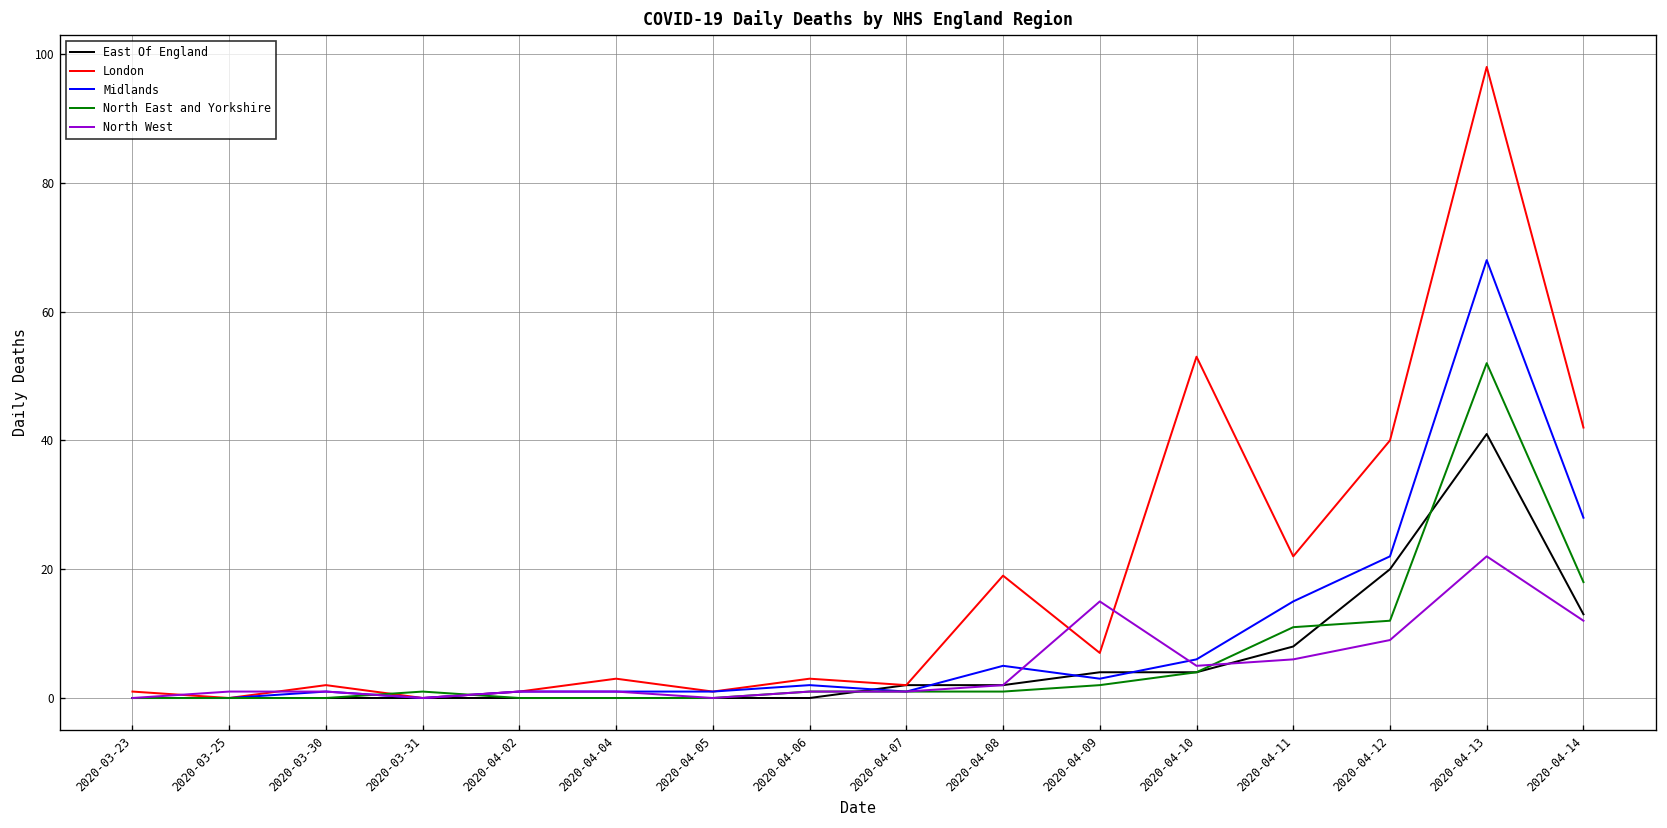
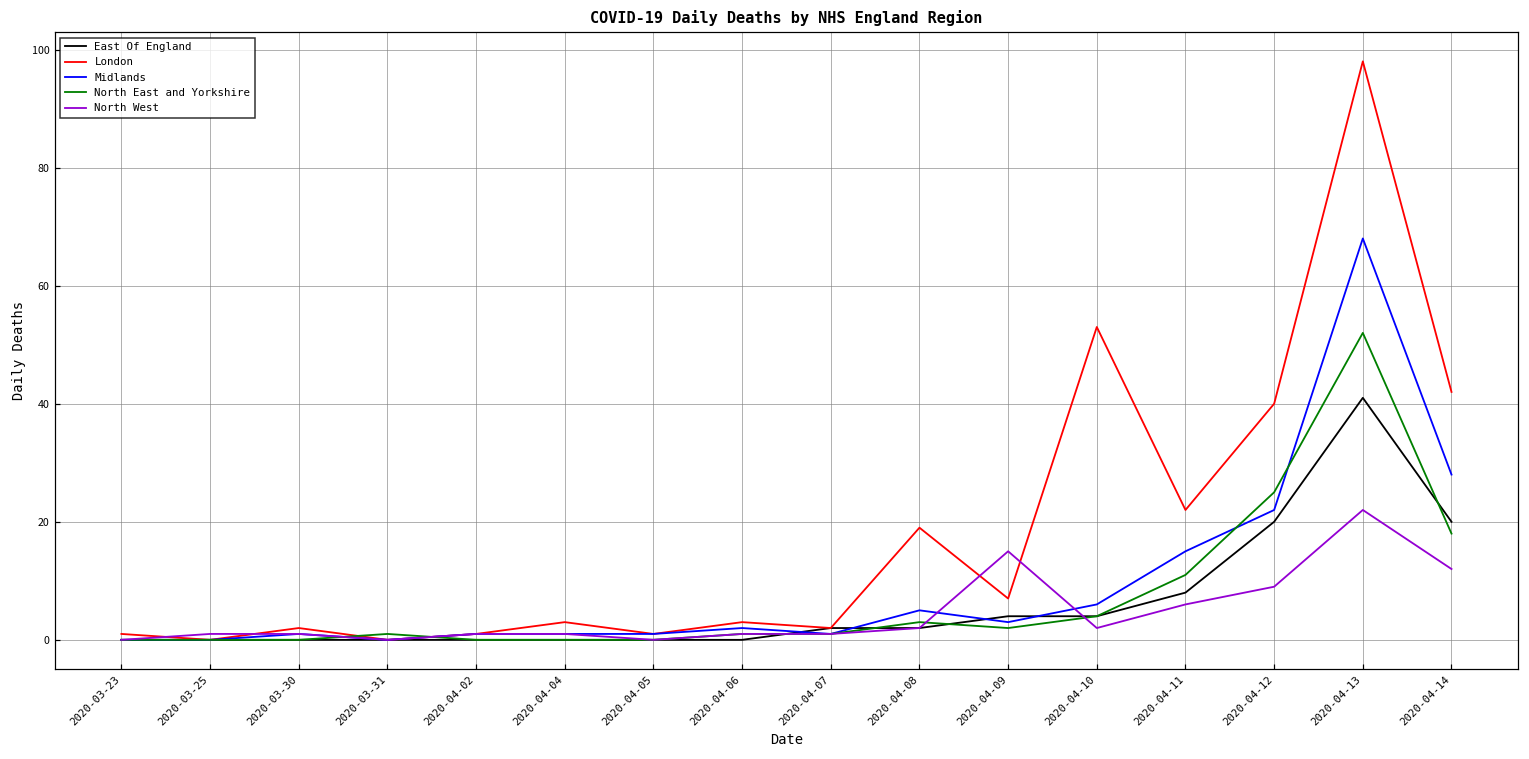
  {
    "East Of England": {
      "2020-04-06": 0,
      "2020-04-09": 4,
      "2020-04-11": 8,
      "2020-04-12": 20,
      "2020-04-13": 41,
-     "2020-04-14": 13
+     "2020-04-14": 20
    },
    "London": {
      "2020-03-23": 1,
      "2020-03-30": 2,
      "2020-04-04": 3,
      "2020-04-06": 3,
      "2020-04-08": 19,
      "2020-04-09": 7,
      "2020-04-10": 53,
      "2020-04-11": 22,
      "2020-04-12": 40,
      "2020-04-13": 98,
      "2020-04-14": 42
    },
    "Midlands": {
      "2020-04-06": 2,
      "2020-04-08": 5,
      "2020-04-09": 3,
      "2020-04-10": 6,
      "2020-04-11": 15,
      "2020-04-12": 22,
      "2020-04-13": 68,
      "2020-04-14": 28
    },
    "North East and Yorkshire": {
      "2020-03-31": 1,
-     "2020-04-08": 1,
+     "2020-04-08": 3,
      "2020-04-09": 2,
      "2020-04-11": 11,
-     "2020-04-12": 12,
+     "2020-04-12": 25,
      "2020-04-13": 52,
      "2020-04-14": 18
    },
    "North West": {
      "2020-03-25": 1,
      "2020-04-09": 15,
-     "2020-04-10": 5,
+     "2020-04-10": 2,
      "2020-04-11": 6,
      "2020-04-12": 9,
      "2020-04-13": 22,
      "2020-04-14": 12
    }
  }
